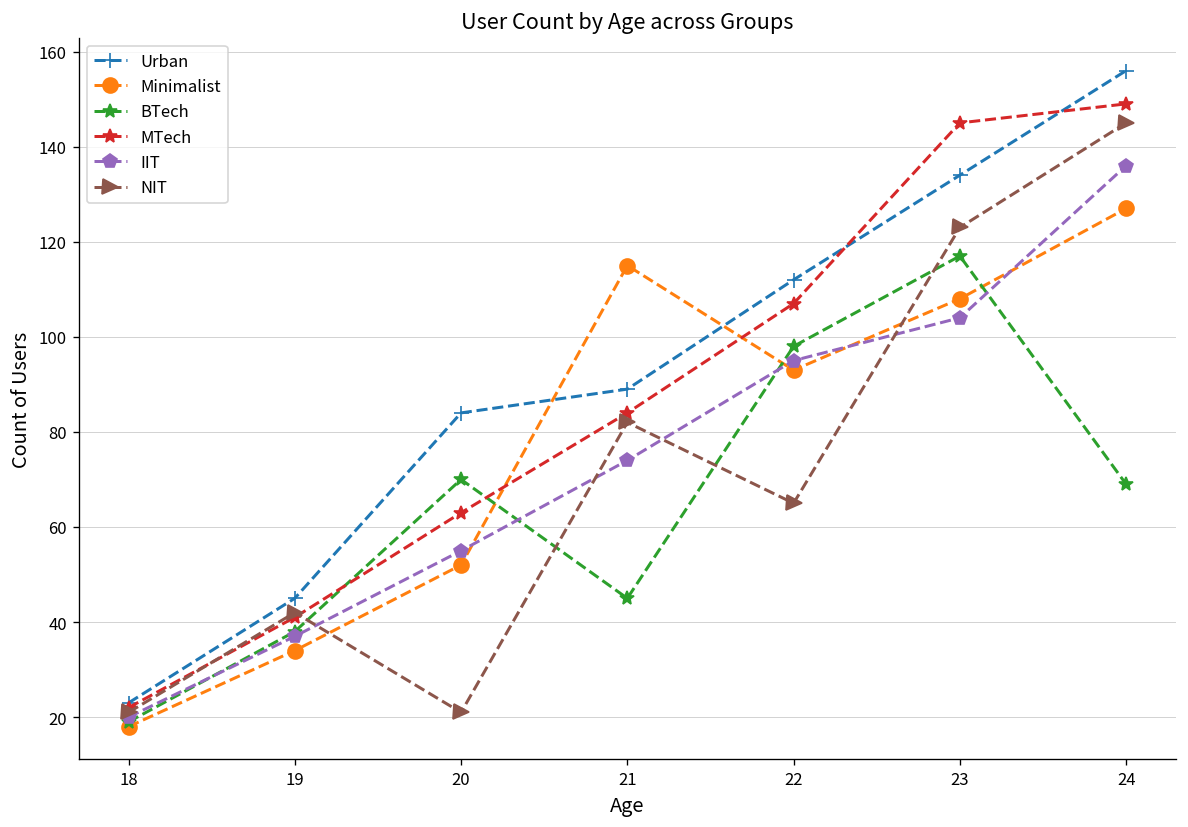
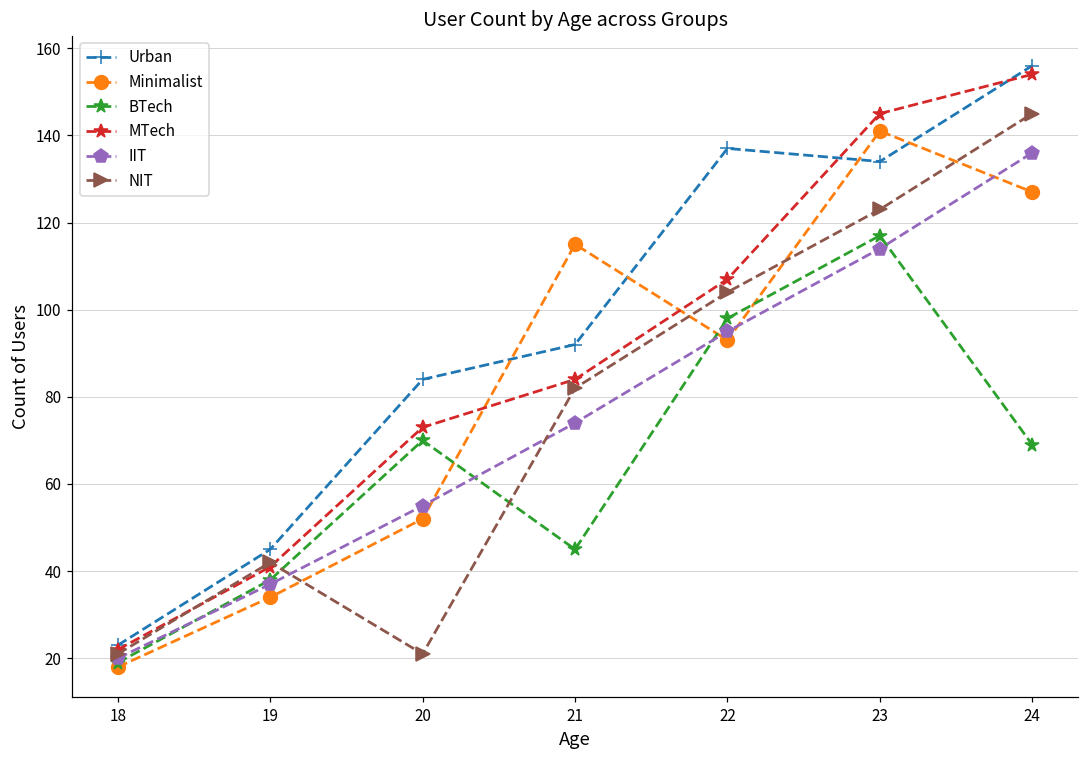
  {
    "Urban": {
      "18": 23,
      "19": 45,
      "20": 84,
-     "21": 89,
-     "22": 112,
+     "21": 92,
+     "22": 137,
      "23": 134,
      "24": 156
    },
    "Minimalist": {
      "18": 18,
      "19": 34,
      "20": 52,
      "21": 115,
      "22": 93,
-     "23": 108,
+     "23": 141,
      "24": 127
    },
    "BTech": {
      "18": 19,
      "19": 38,
      "20": 70,
      "21": 45,
      "22": 98,
      "23": 117,
      "24": 69
    },
    "MTech": {
      "18": 22,
      "19": 41,
-     "20": 63,
+     "20": 73,
      "21": 84,
      "22": 107,
      "23": 145,
-     "24": 149
+     "24": 154
    },
    "IIT": {
      "18": 20,
      "19": 37,
      "20": 55,
      "21": 74,
      "22": 95,
-     "23": 104,
+     "23": 114,
      "24": 136
    },
    "NIT": {
      "18": 21,
      "19": 42,
      "20": 21,
      "21": 82,
-     "22": 65,
+     "22": 104,
      "23": 123,
      "24": 145
    }
  }
